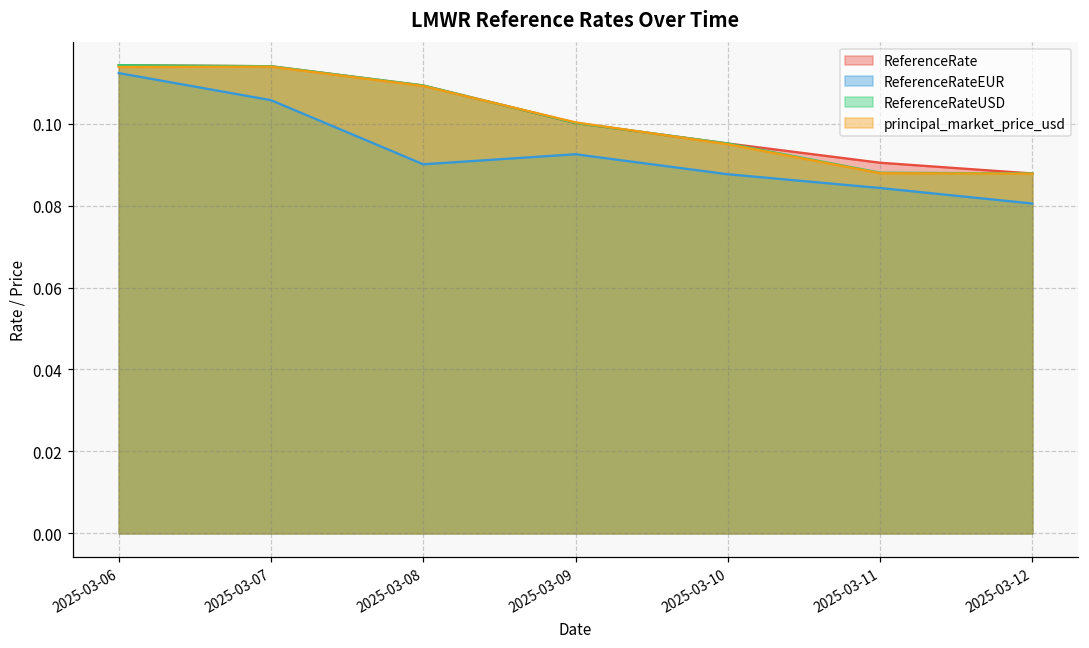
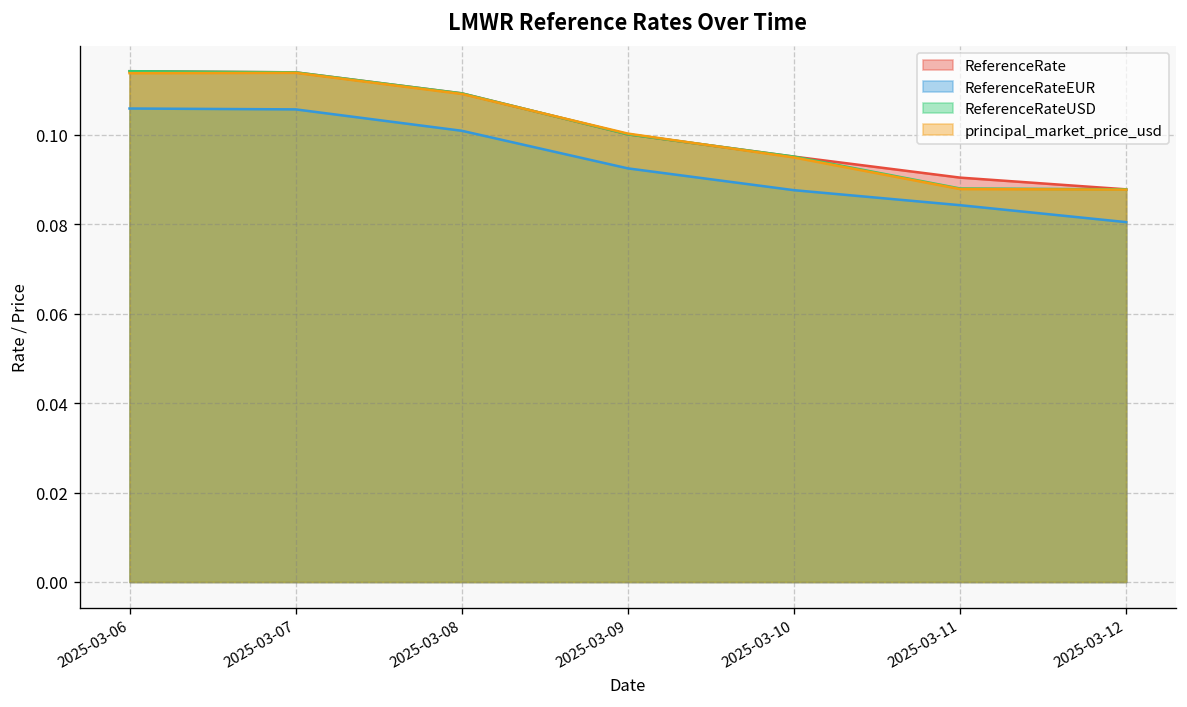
  {
    "ReferenceRateEUR": {
-     "2025-03-06": 0.112,
+     "2025-03-06": 0.106,
      "2025-03-07": 0.106,
-     "2025-03-08": 0.090,
+     "2025-03-08": 0.101,
      "2025-03-09": 0.093,
      "2025-03-10": 0.088,
      "2025-03-11": 0.084,
      "2025-03-12": 0.081
    }
  }
